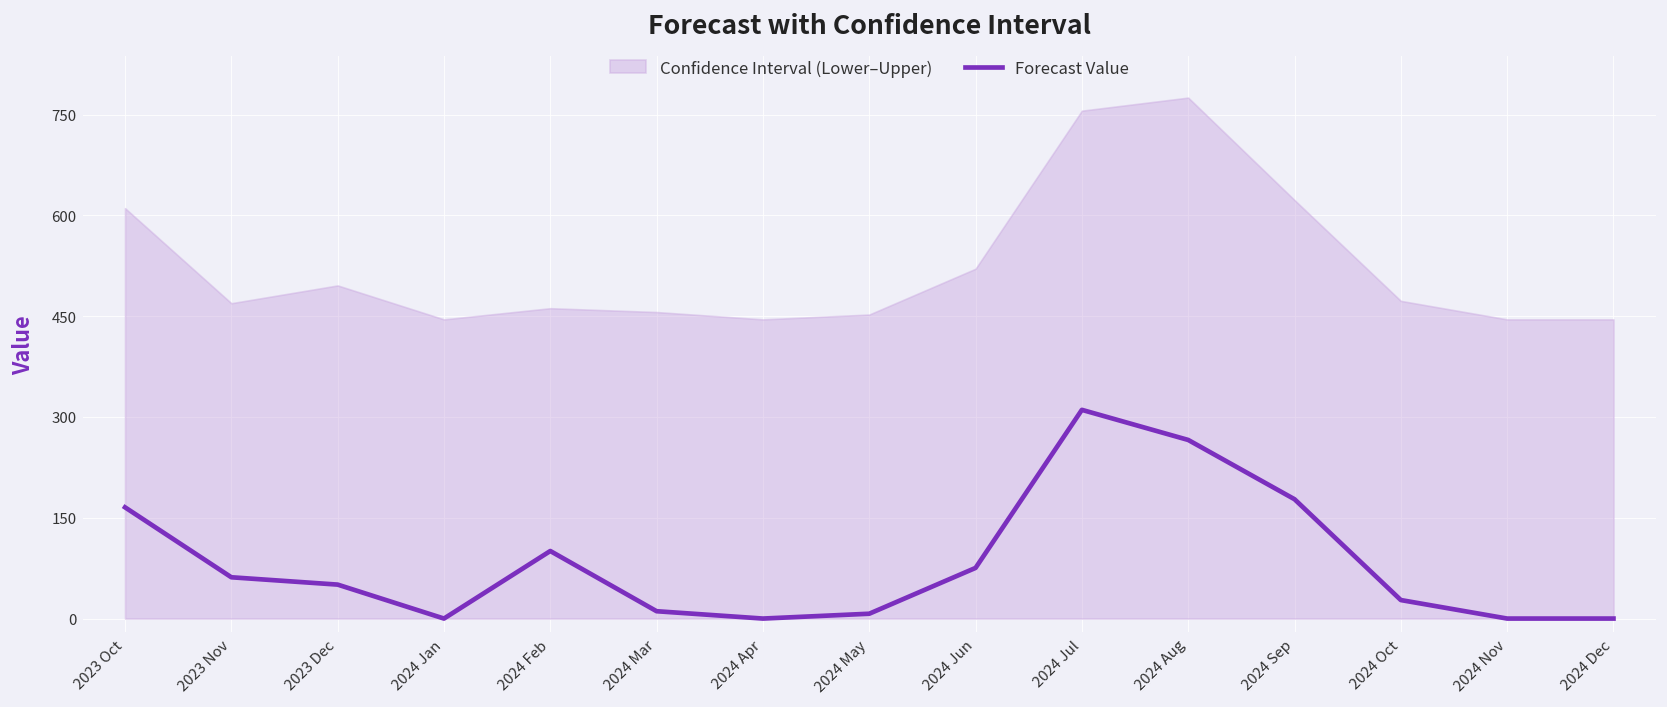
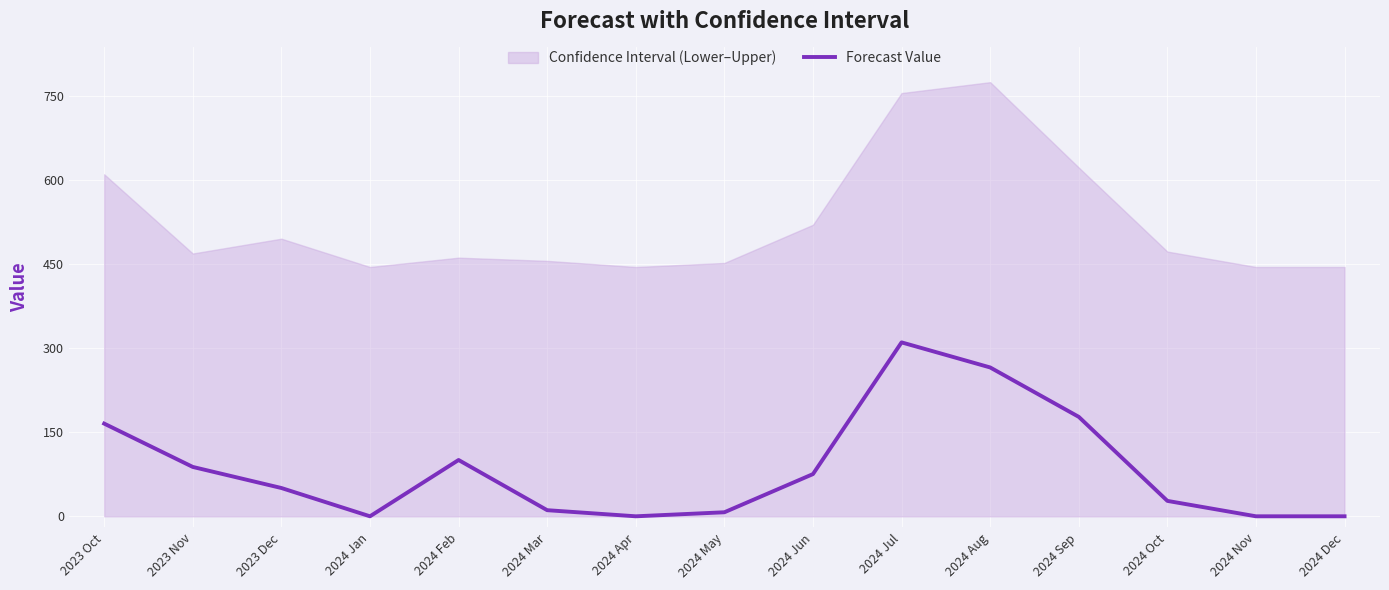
  {
    "Forecast Value": {
      "2023 Oct": 170,
-     "2023 Nov": 60,
+     "2023 Nov": 90,
      "2023 Dec": 50,
      "2024 Jan": 0,
      "2024 Feb": 100,
      "2024 Mar": 10,
      "2024 Apr": 0,
      "2024 May": 10,
      "2024 Jun": 80,
      "2024 Jul": 310,
      "2024 Aug": 270,
      "2024 Sep": 180,
      "2024 Oct": 30,
      "2024 Nov": 0,
      "2024 Dec": 0
    },
    "Confidence Interval (Lower–Upper)": {
      "2023 Oct": 610,
      "2023 Nov": 470,
      "2023 Dec": 500,
      "2024 Jan": 450,
      "2024 Feb": 460,
      "2024 Mar": 460,
      "2024 Apr": 450,
      "2024 May": 450,
      "2024 Jun": 520,
      "2024 Jul": 760,
      "2024 Aug": 780,
      "2024 Sep": 620,
      "2024 Oct": 470,
      "2024 Nov": 450,
      "2024 Dec": 450
    }
  }
